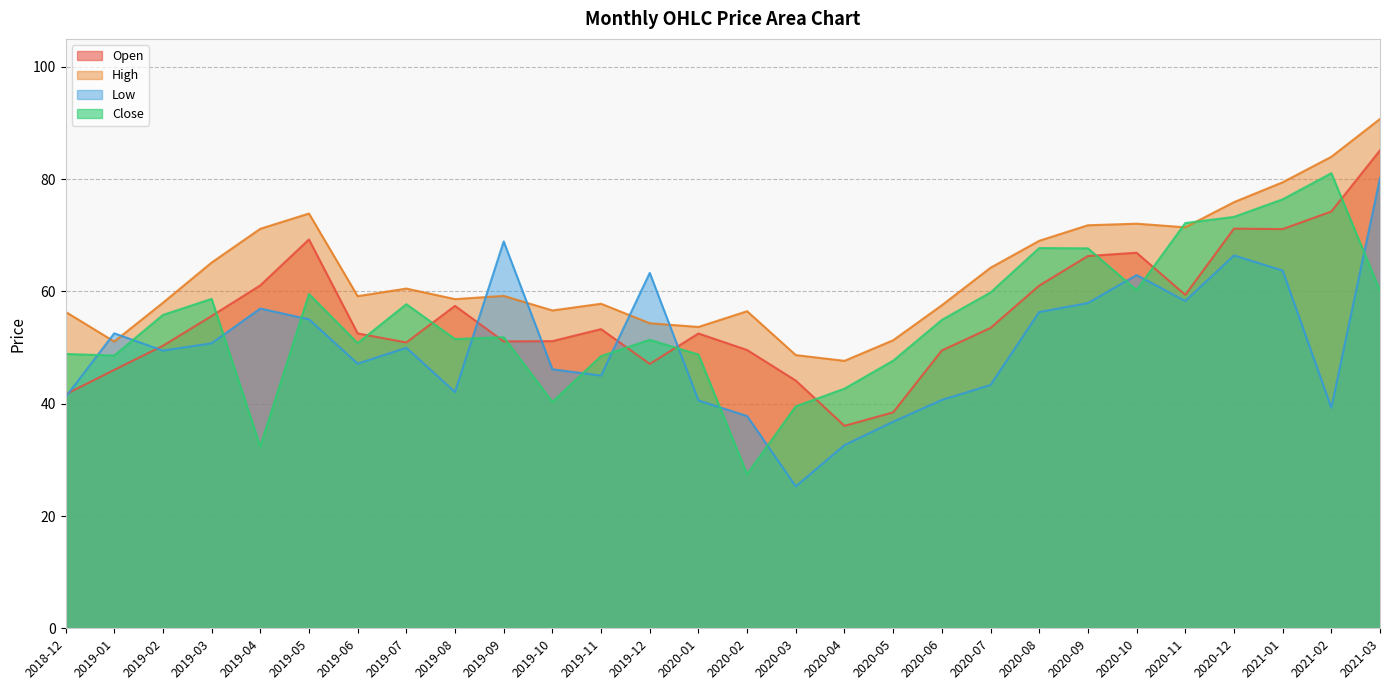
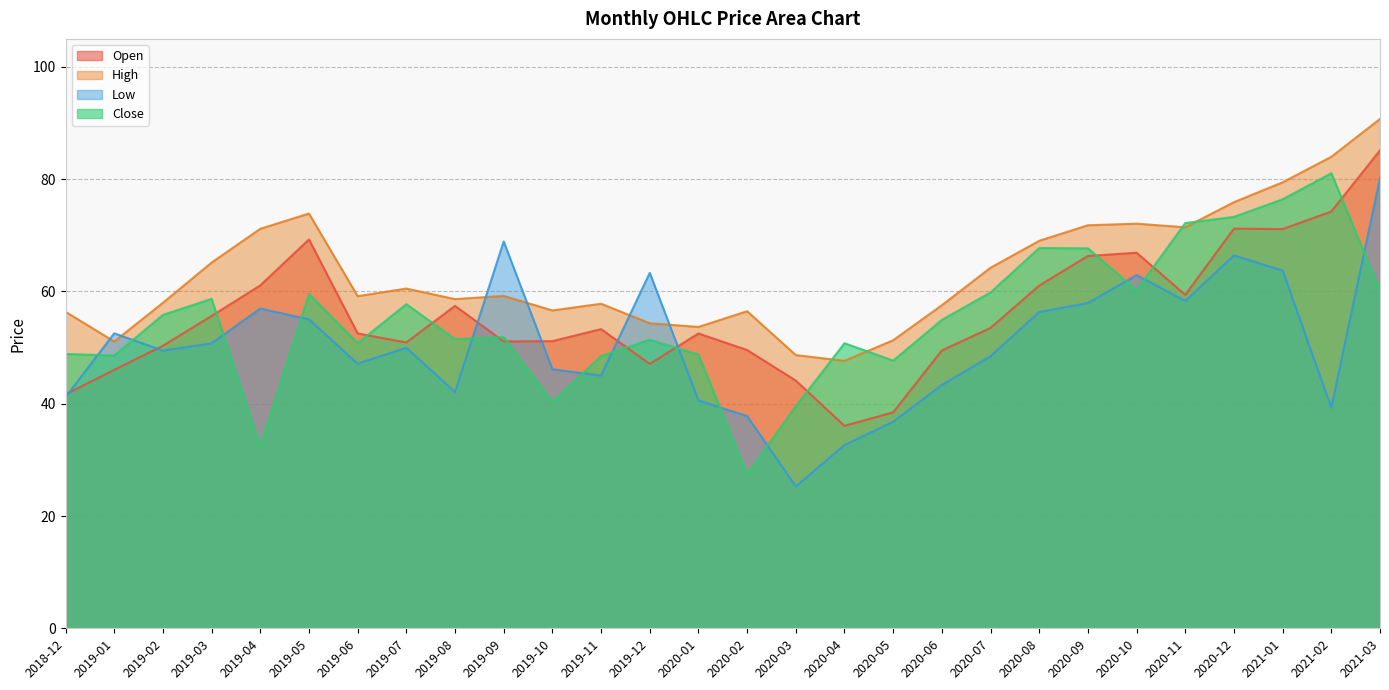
  {
    "Low": {
      "2018-12": 41,
      "2019-01": 53,
      "2019-02": 49,
      "2019-03": 51,
      "2019-04": 57,
      "2019-05": 55,
      "2019-06": 47,
      "2019-07": 50,
      "2019-08": 42,
      "2019-09": 69,
      "2019-10": 46,
      "2019-11": 45,
      "2019-12": 63,
      "2020-01": 41,
      "2020-02": 38,
      "2020-03": 25,
      "2020-04": 33,
      "2020-05": 37,
-     "2020-06": 41,
-     "2020-07": 43,
+     "2020-06": 43,
+     "2020-07": 48,
      "2020-08": 56,
      "2020-09": 58,
      "2020-10": 63,
      "2020-11": 58,
      "2020-12": 66,
      "2021-01": 64,
      "2021-02": 39,
      "2021-03": 80
    },
    "Close": {
      "2018-12": 49,
      "2019-01": 49,
      "2019-02": 56,
      "2019-03": 59,
      "2019-04": 32,
      "2019-05": 60,
      "2019-06": 51,
      "2019-07": 58,
      "2019-08": 52,
      "2019-09": 52,
      "2019-10": 40,
      "2019-11": 48,
      "2019-12": 51,
      "2020-01": 49,
      "2020-02": 27,
      "2020-03": 40,
-     "2020-04": 43,
+     "2020-04": 51,
      "2020-05": 48,
      "2020-06": 55,
      "2020-07": 60,
      "2020-08": 68,
      "2020-09": 68,
      "2020-10": 60,
      "2020-11": 72,
      "2020-12": 73,
      "2021-01": 76,
      "2021-02": 81,
      "2021-03": 60
    }
  }
